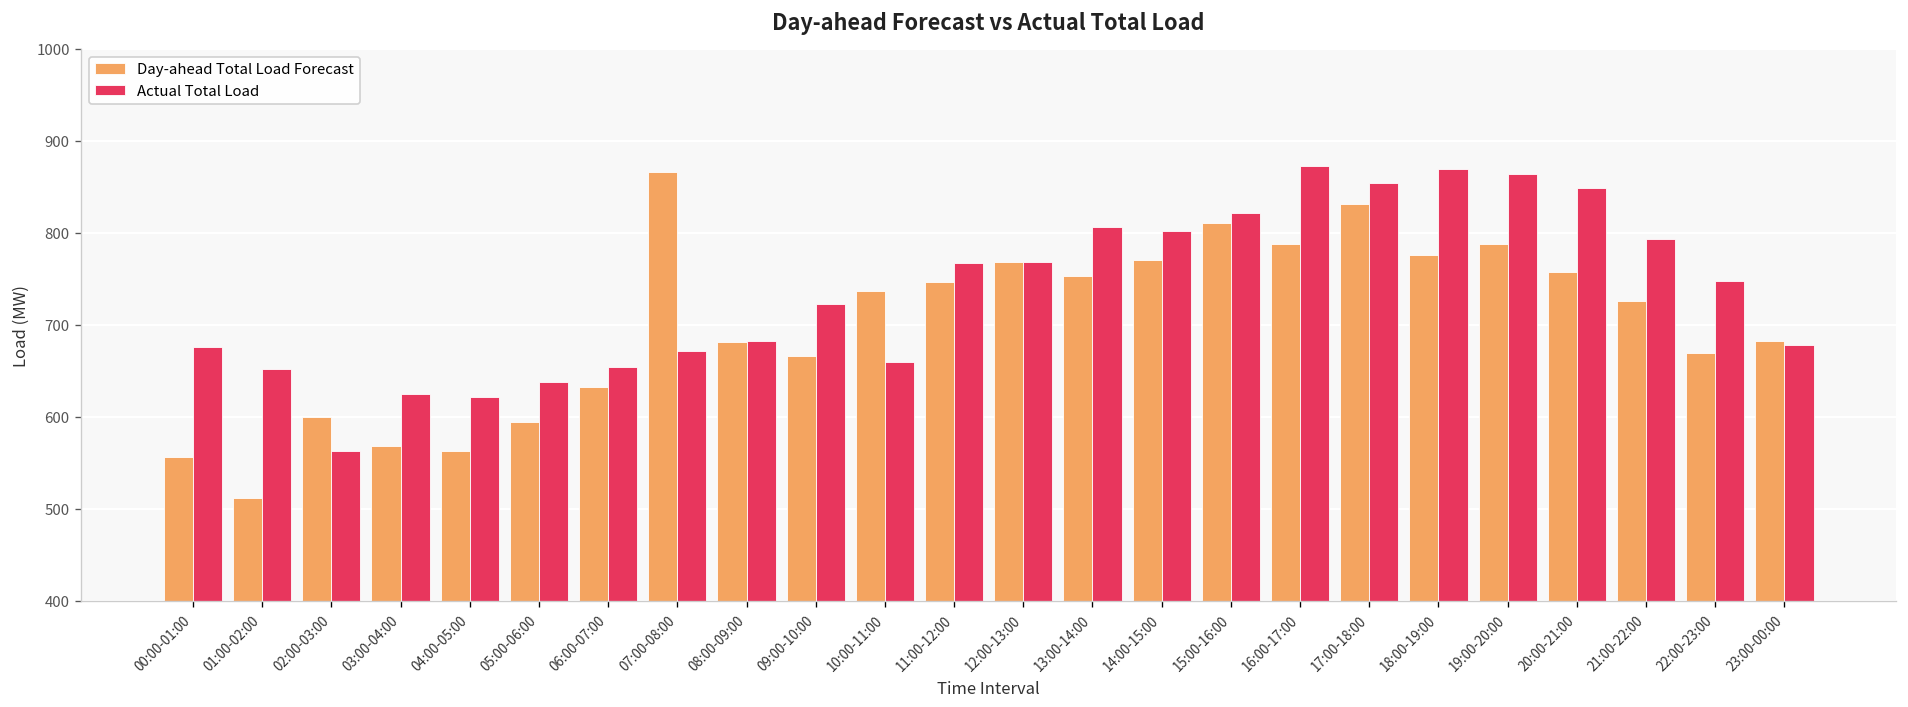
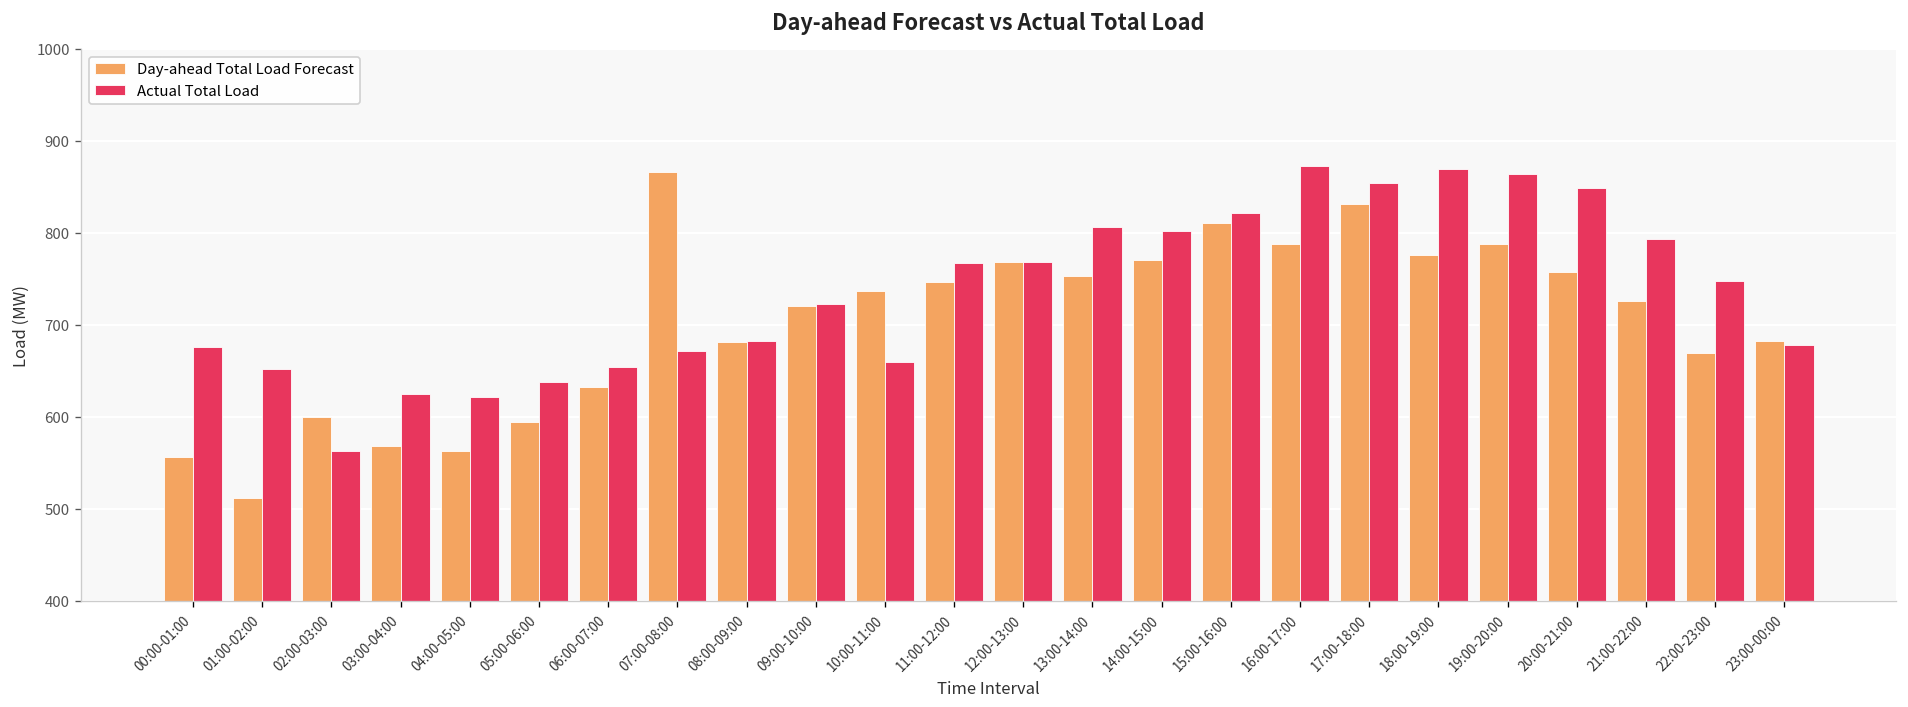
  {
    "Day-ahead Total Load Forecast": {
      "00:00-01:00": 560,
      "01:00-02:00": 510,
      "02:00-03:00": 600,
      "03:00-04:00": 570,
      "04:00-05:00": 560,
      "05:00-06:00": 600,
      "06:00-07:00": 630,
      "07:00-08:00": 870,
      "08:00-09:00": 680,
-     "09:00-10:00": 670,
+     "09:00-10:00": 720,
      "10:00-11:00": 740,
      "11:00-12:00": 750,
      "12:00-13:00": 770,
      "13:00-14:00": 750,
      "14:00-15:00": 770,
      "15:00-16:00": 810,
      "16:00-17:00": 790,
      "17:00-18:00": 830,
      "18:00-19:00": 780,
      "19:00-20:00": 790,
      "20:00-21:00": 760,
      "21:00-22:00": 730,
      "22:00-23:00": 670,
      "23:00-00:00": 680
    },
    "Actual Total Load": {
      "00:00-01:00": 680,
      "01:00-02:00": 650,
      "02:00-03:00": 560,
      "03:00-04:00": 630,
      "04:00-05:00": 620,
      "05:00-06:00": 640,
      "06:00-07:00": 650,
      "07:00-08:00": 670,
      "08:00-09:00": 680,
      "09:00-10:00": 720,
      "10:00-11:00": 660,
      "11:00-12:00": 770,
      "12:00-13:00": 770,
      "13:00-14:00": 810,
      "14:00-15:00": 800,
      "15:00-16:00": 820,
      "16:00-17:00": 870,
      "17:00-18:00": 850,
      "18:00-19:00": 870,
      "19:00-20:00": 860,
      "20:00-21:00": 850,
      "21:00-22:00": 790,
      "22:00-23:00": 750,
      "23:00-00:00": 680
    }
  }
